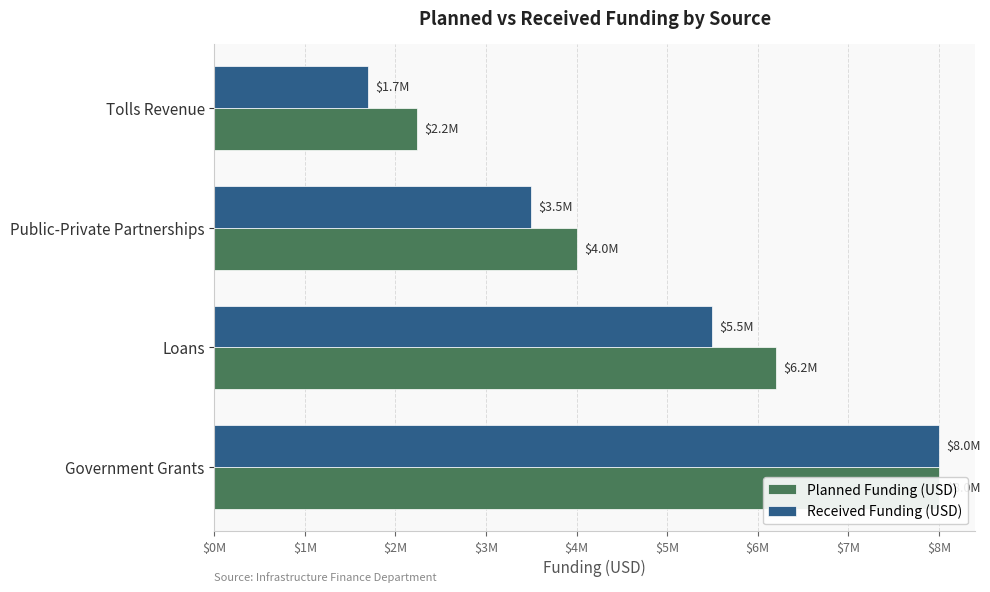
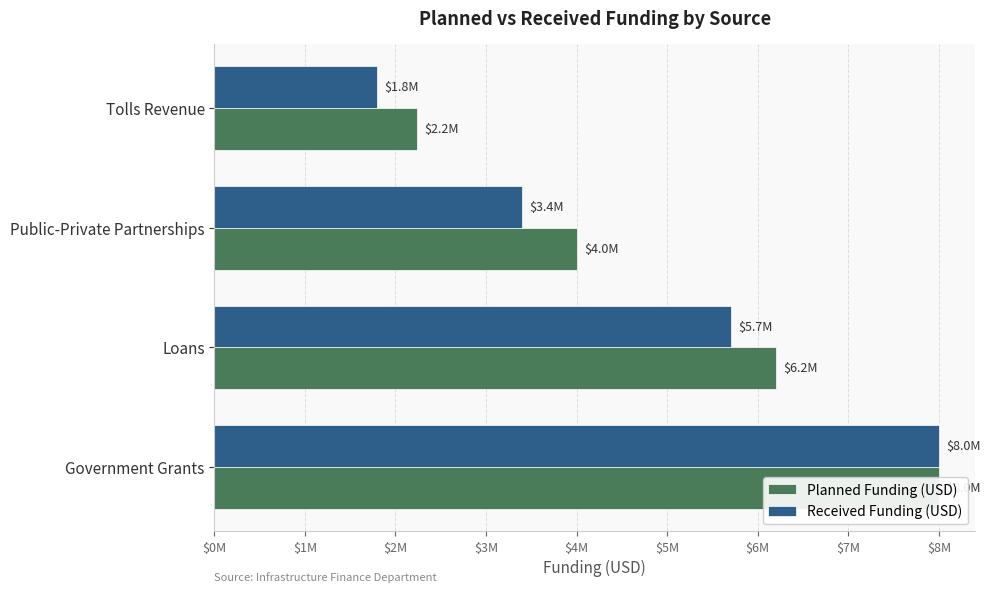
  {
    "Planned Funding (USD)": {
      "Tolls Revenue": "$2.2M",
      "Public-Private Partnerships": "$4.0M",
      "Loans": "$6.2M"
    },
    "Received Funding (USD)": {
-     "Tolls Revenue": "$1.7M",
-     "Public-Private Partnerships": "$3.5M",
-     "Loans": "$5.5M",
+     "Tolls Revenue": "$1.8M",
+     "Public-Private Partnerships": "$3.4M",
+     "Loans": "$5.7M",
      "Government Grants": "$8.0M"
    }
  }
